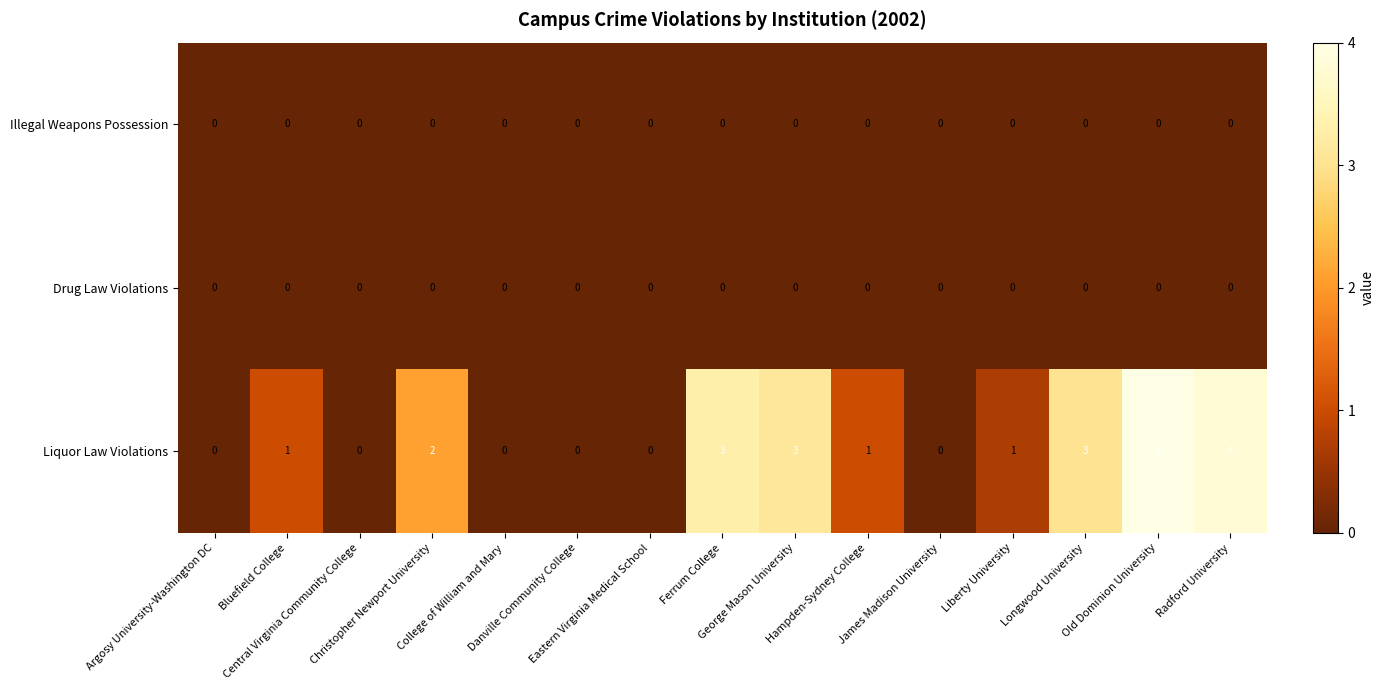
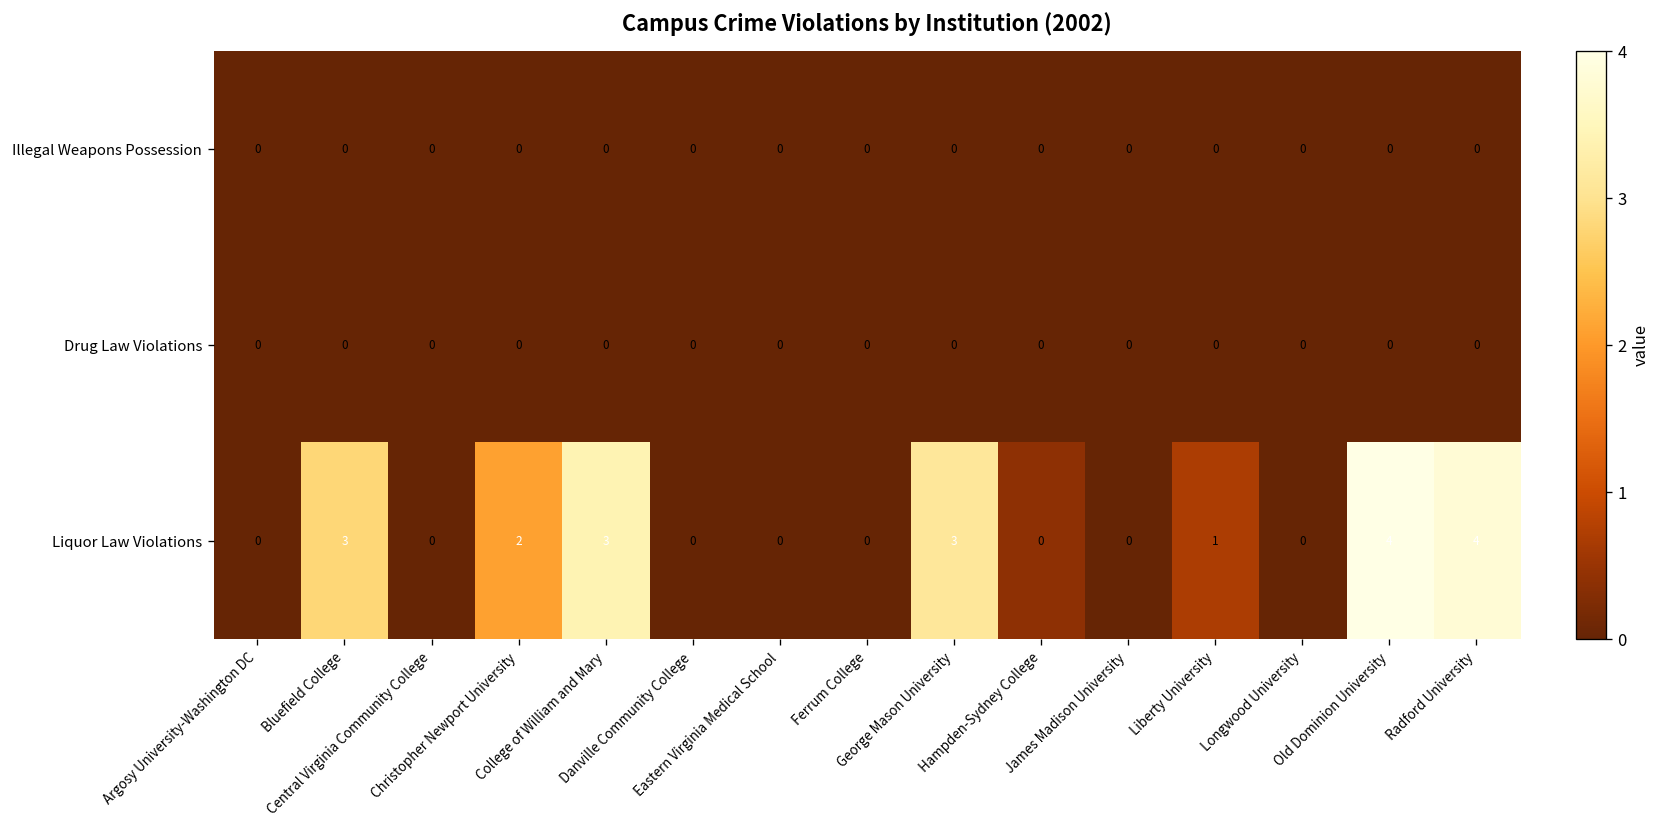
  {
    "Illegal Weapons Possession": {
      "Argosy University-Washington DC": 0,
      "Bluefield College": 0,
      "Central Virginia Community College": 0,
      "Christopher Newport University": 0,
      "College of William and Mary": 0,
      "Danville Community College": 0,
      "Eastern Virginia Medical School": 0,
      "Ferrum College": 0,
      "George Mason University": 0,
      "Hampden-Sydney College": 0,
      "James Madison University": 0,
      "Liberty University": 0,
      "Longwood University": 0,
      "Old Dominion University": 0,
      "Radford University": 0
    },
    "Drug Law Violations": {
      "Argosy University-Washington DC": 0,
      "Bluefield College": 0,
      "Central Virginia Community College": 0,
      "Christopher Newport University": 0,
      "College of William and Mary": 0,
      "Danville Community College": 0,
      "Eastern Virginia Medical School": 0,
      "Ferrum College": 0,
      "George Mason University": 0,
      "Hampden-Sydney College": 0,
      "James Madison University": 0,
      "Liberty University": 0,
      "Longwood University": 0,
      "Old Dominion University": 0,
      "Radford University": 0
    },
    "Liquor Law Violations": {
      "Argosy University-Washington DC": 0,
-     "Bluefield College": 1,
+     "Bluefield College": 3,
      "Central Virginia Community College": 0,
      "Christopher Newport University": 2,
-     "College of William and Mary": 0,
+     "College of William and Mary": 3,
      "Danville Community College": 0,
      "Eastern Virginia Medical School": 0,
-     "Ferrum College": 3,
+     "Ferrum College": 0,
      "George Mason University": 3,
-     "Hampden-Sydney College": 1,
+     "Hampden-Sydney College": 0,
      "James Madison University": 0,
      "Liberty University": 1,
-     "Longwood University": 3
+     "Longwood University": 0
    }
  }
